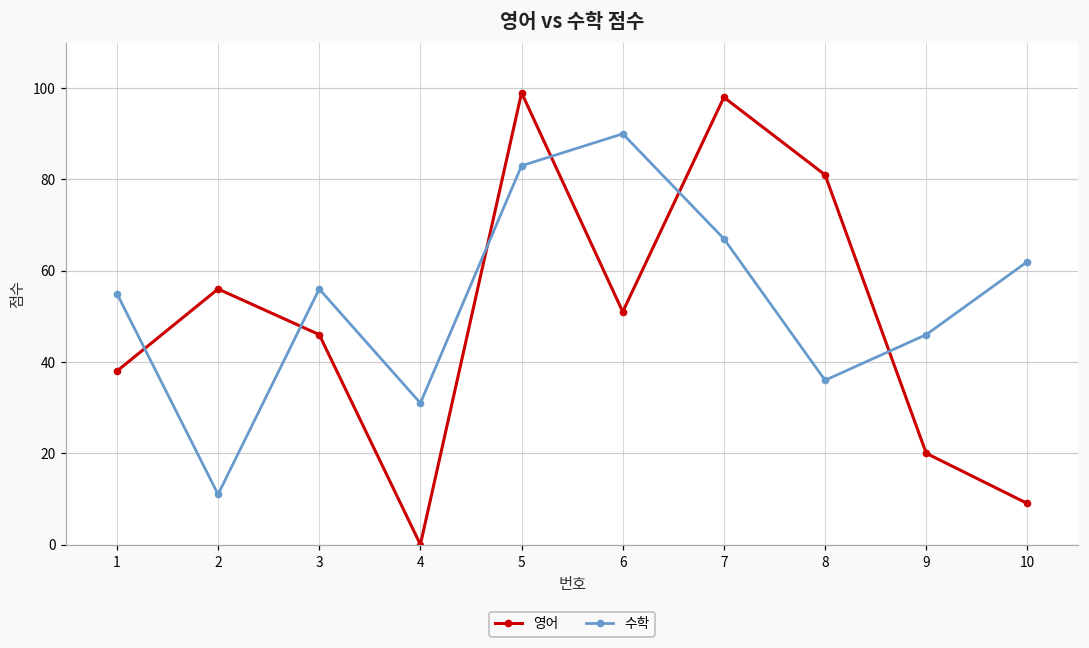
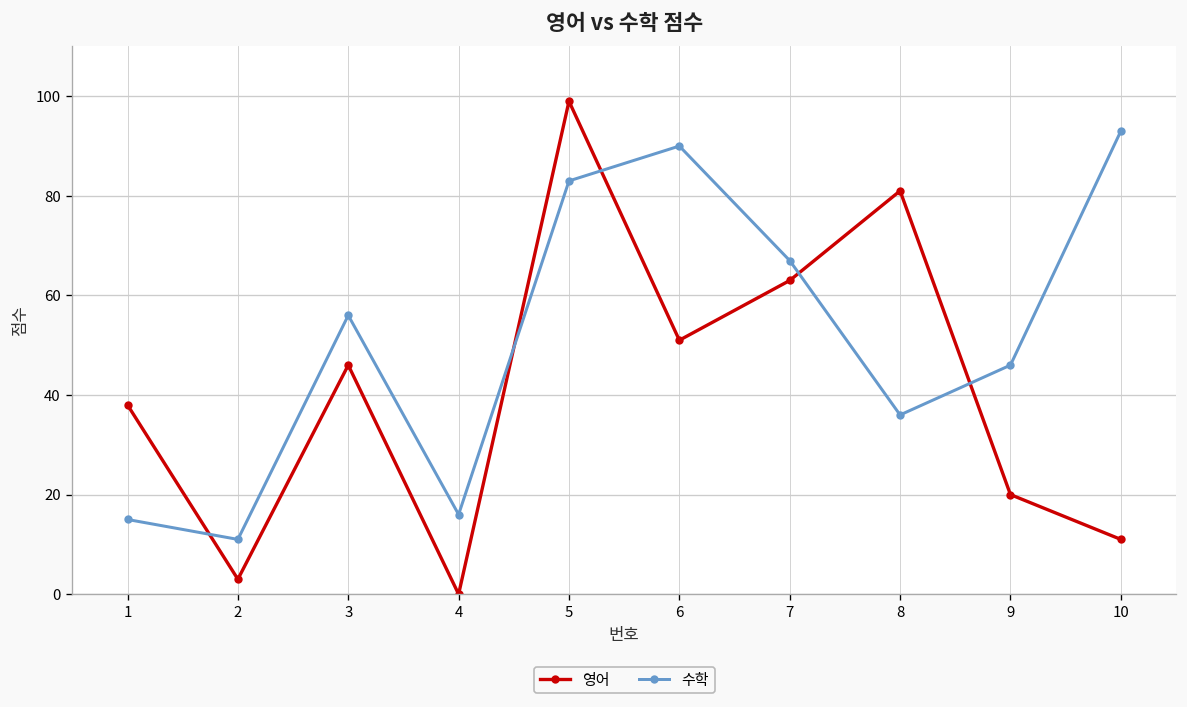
  {
    "영어": {
      "1": 38,
-     "2": 56,
+     "2": 3,
      "3": 46,
      "4": 0,
      "5": 99,
      "6": 51,
-     "7": 98,
+     "7": 63,
      "8": 81,
      "9": 20,
-     "10": 9
+     "10": 11
    },
    "수학": {
-     "1": 55,
+     "1": 15,
      "2": 11,
      "3": 56,
-     "4": 31,
+     "4": 16,
      "5": 83,
      "6": 90,
      "7": 67,
      "8": 36,
      "9": 46,
-     "10": 62
+     "10": 93
    }
  }
